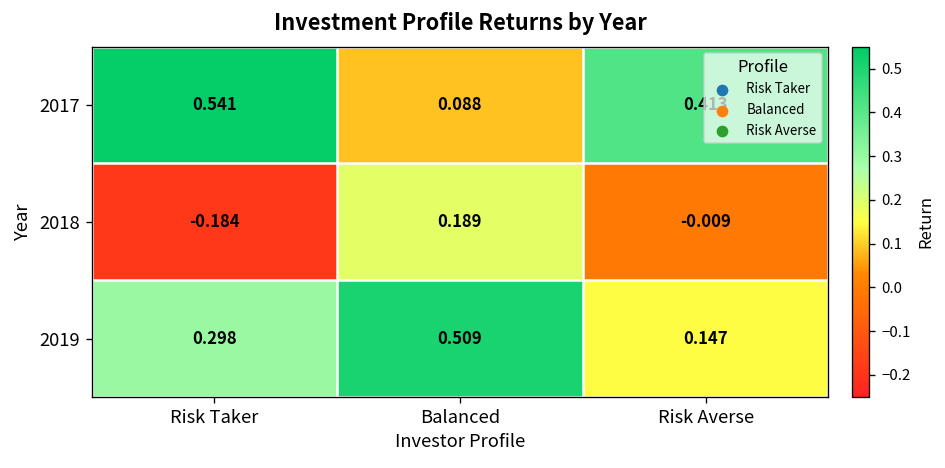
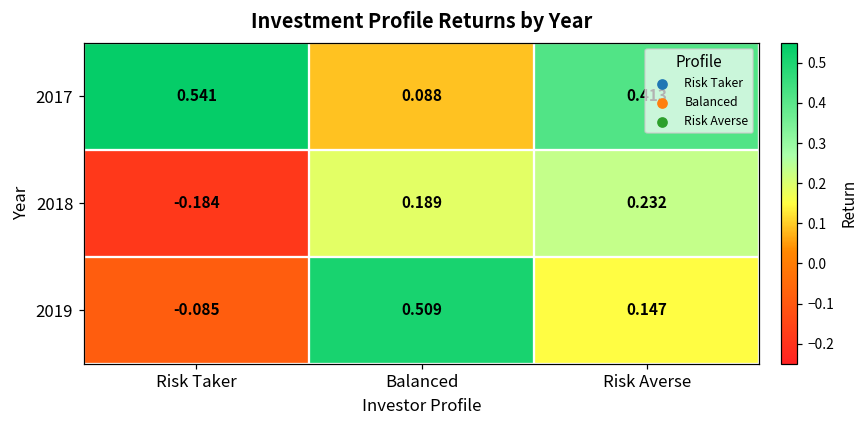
  {
    "2017": {
      "Risk Taker": 0.541,
      "Balanced": 0.088
    },
    "2018": {
      "Risk Taker": -0.184,
      "Balanced": 0.189,
-     "Risk Averse": -0.009
+     "Risk Averse": 0.232
    },
    "2019": {
-     "Risk Taker": 0.298,
+     "Risk Taker": -0.085,
      "Balanced": 0.509,
      "Risk Averse": 0.147
    }
  }
